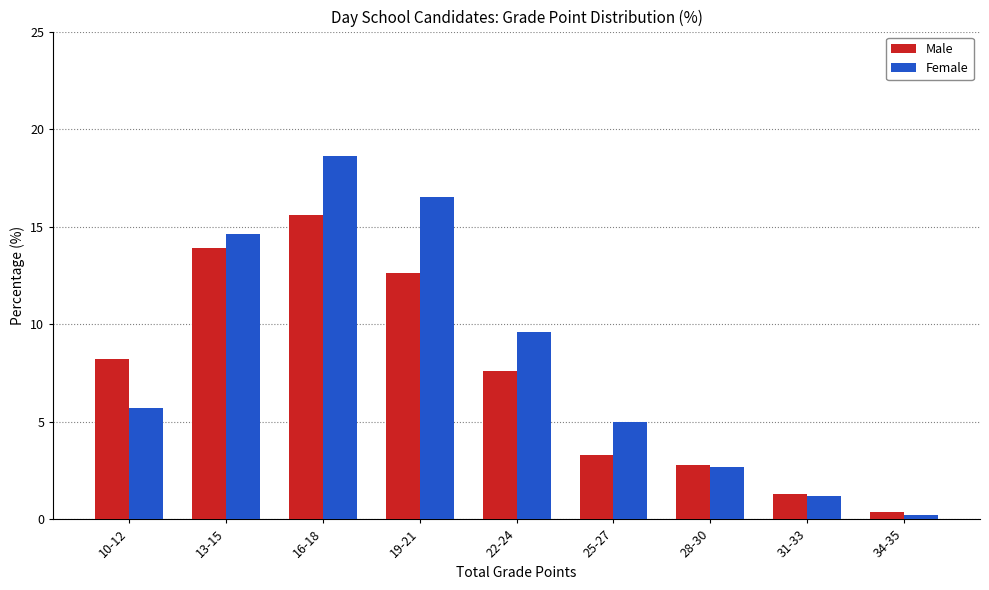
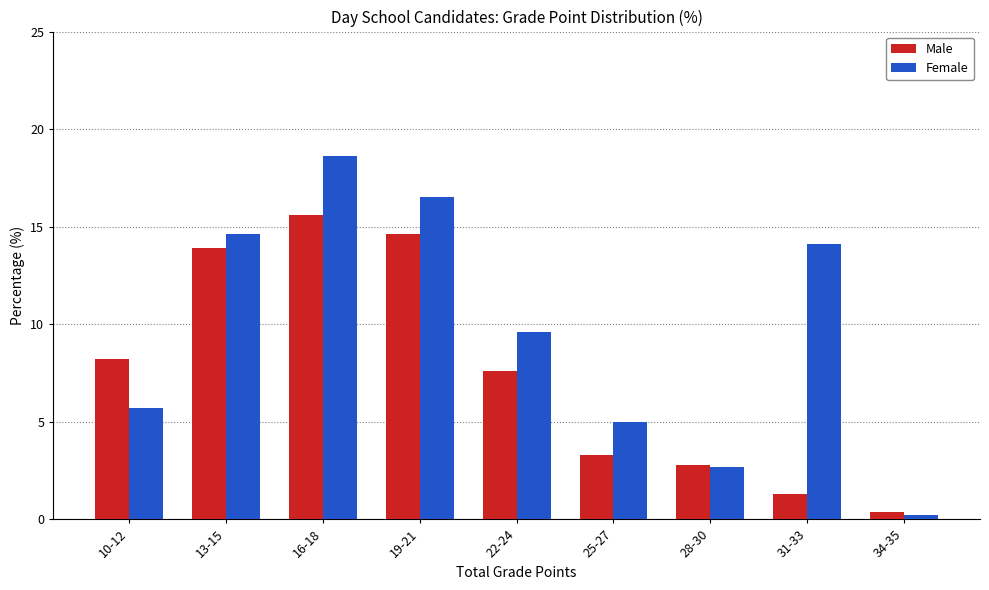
  {
    "Male": {
      "10-12": 8.2,
      "13-15": 13.9,
      "16-18": 15.6,
-     "19-21": 12.6,
+     "19-21": 14.6,
      "22-24": 7.6,
      "25-27": 3.3,
      "28-30": 2.8,
      "31-33": 1.3,
      "34-35": 0.4
    },
    "Female": {
      "10-12": 5.7,
      "13-15": 14.6,
      "16-18": 18.6,
      "19-21": 16.5,
      "22-24": 9.6,
      "25-27": 5.0,
      "28-30": 2.7,
-     "31-33": 1.2,
+     "31-33": 14.1,
      "34-35": 0.2
    }
  }
